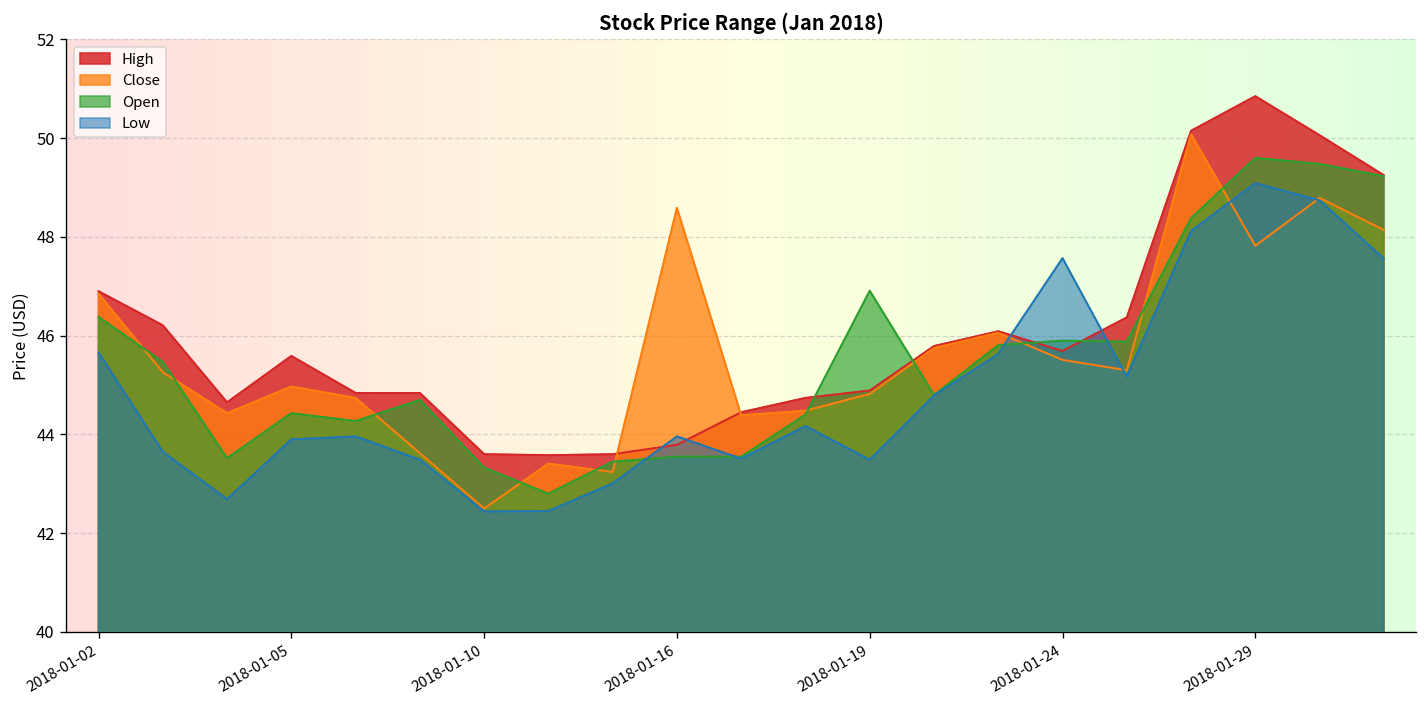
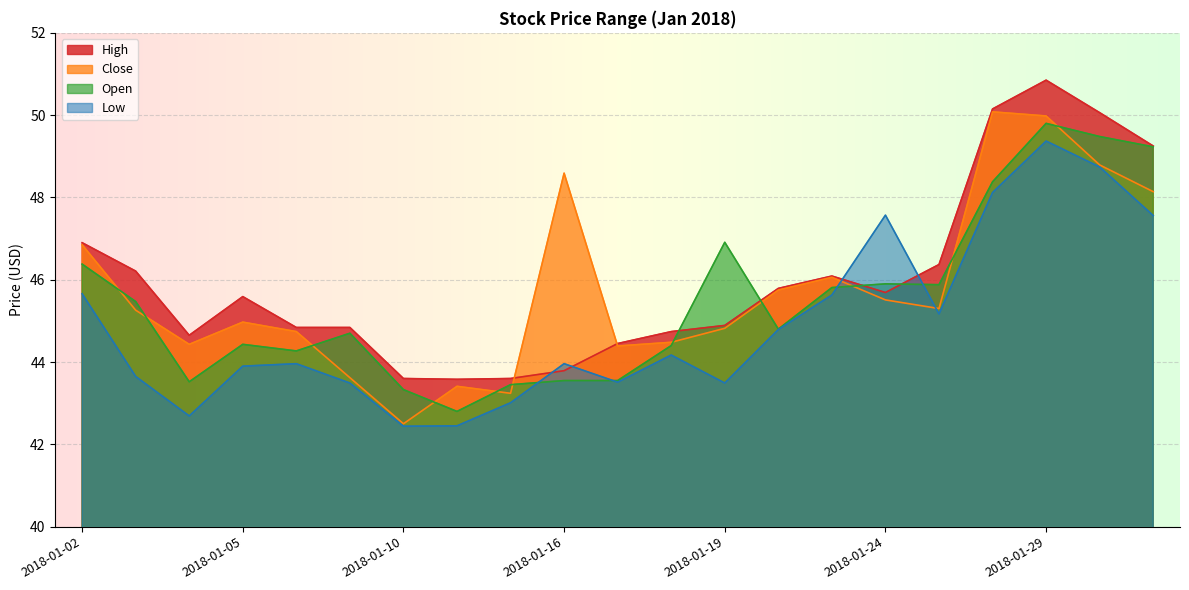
  {
    "High": {
      "2018-01-05": 45.6,
      "2018-01-10": 43.6,
      "2018-01-16": 43.8,
      "2018-01-19": 44.9,
      "2018-01-24": 45.7,
      "2018-01-29": 50.9
    },
    "Close": {
      "2018-01-05": 45.0,
      "2018-01-16": 48.6,
      "2018-01-19": 44.8,
      "2018-01-24": 45.5,
-     "2018-01-29": 47.8
+     "2018-01-29": 50.0
    },
    "Open": {
      "2018-01-02": 46.4,
      "2018-01-05": 44.4,
      "2018-01-10": 43.3,
      "2018-01-16": 43.6,
      "2018-01-19": 46.9,
      "2018-01-24": 45.9,
-     "2018-01-29": 49.6
+     "2018-01-29": 49.8
    },
    "Low": {
      "2018-01-02": 45.7,
      "2018-01-05": 43.9,
      "2018-01-16": 44.0,
      "2018-01-19": 43.5,
      "2018-01-24": 47.6,
-     "2018-01-29": 49.1
+     "2018-01-29": 49.4
    }
  }
